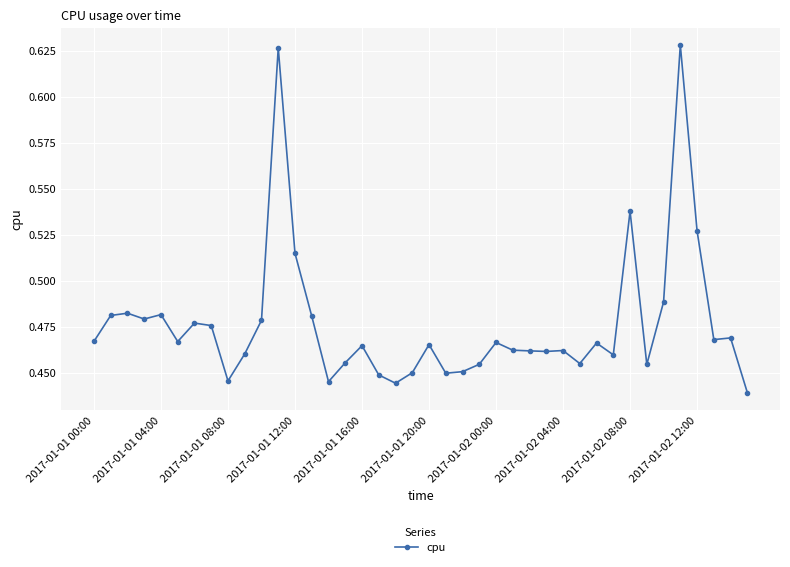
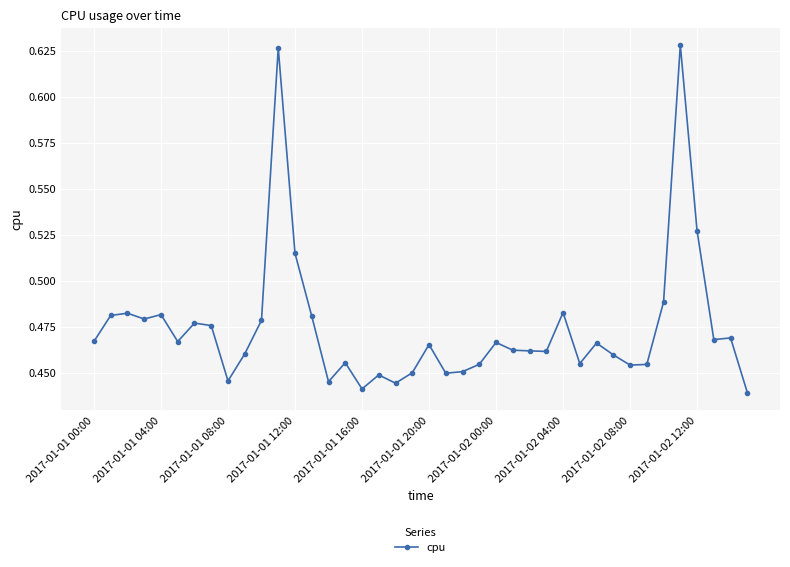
  {
    "2017-01-01 00:00": 0.467,
    "2017-01-01 04:00": 0.482,
    "2017-01-01 08:00": 0.446,
    "2017-01-01 12:00": 0.515,
-   "2017-01-01 16:00": 0.465,
+   "2017-01-01 16:00": 0.441,
    "2017-01-01 20:00": 0.465,
    "2017-01-02 00:00": 0.466,
-   "2017-01-02 04:00": 0.462,
-   "2017-01-02 08:00": 0.538,
+   "2017-01-02 04:00": 0.483,
+   "2017-01-02 08:00": 0.454,
    "2017-01-02 12:00": 0.527
  }
